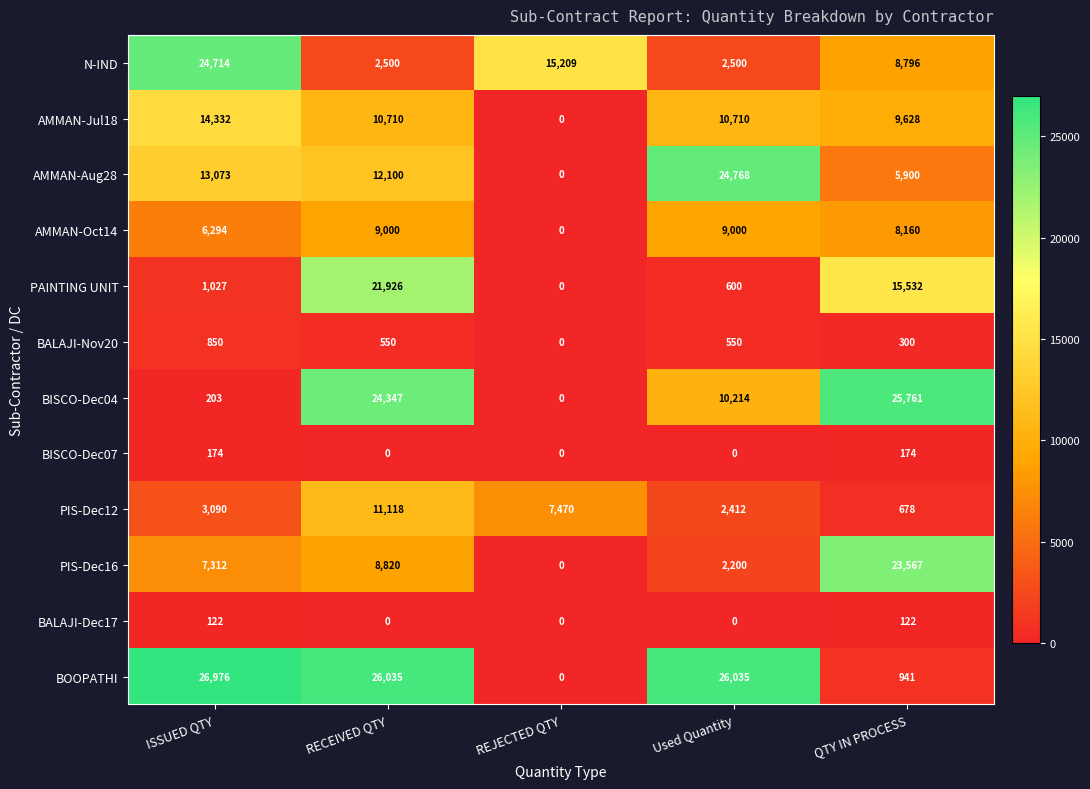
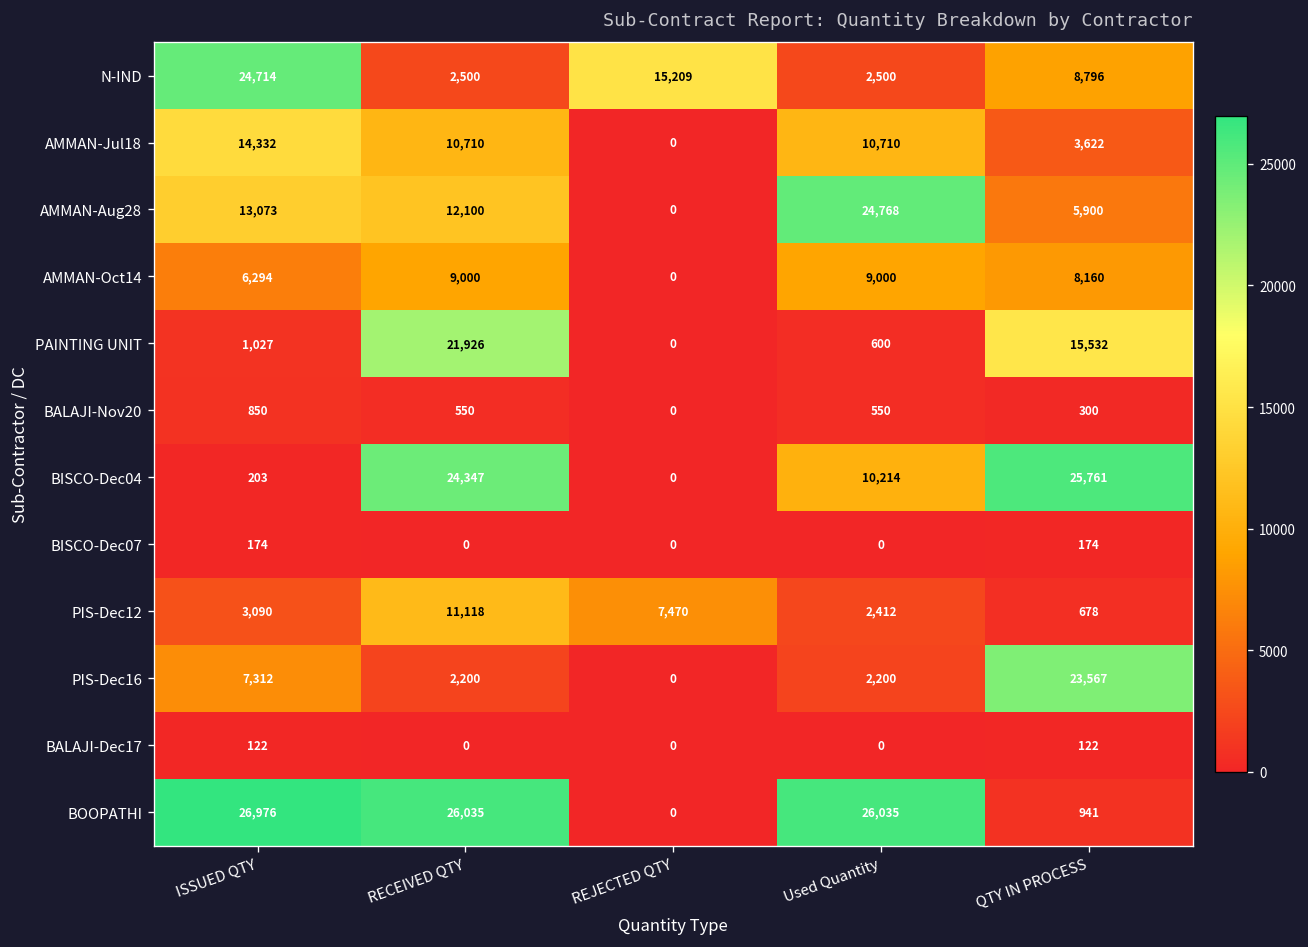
  {
    "N-IND": {
      "ISSUED QTY": "24,714",
      "RECEIVED QTY": "2,500",
      "REJECTED QTY": "15,209",
      "Used Quantity": "2,500",
      "QTY IN PROCESS": "8,796"
    },
    "AMMAN-Jul18": {
      "ISSUED QTY": "14,332",
      "RECEIVED QTY": "10,710",
      "REJECTED QTY": "0",
      "Used Quantity": "10,710",
-     "QTY IN PROCESS": "9,628"
+     "QTY IN PROCESS": "3,622"
    },
    "AMMAN-Aug28": {
      "ISSUED QTY": "13,073",
      "RECEIVED QTY": "12,100",
      "REJECTED QTY": "0",
      "Used Quantity": "24,768",
      "QTY IN PROCESS": "5,900"
    },
    "AMMAN-Oct14": {
      "ISSUED QTY": "6,294",
      "RECEIVED QTY": "9,000",
      "REJECTED QTY": "0",
      "Used Quantity": "9,000",
      "QTY IN PROCESS": "8,160"
    },
    "PAINTING UNIT": {
      "ISSUED QTY": "1,027",
      "RECEIVED QTY": "21,926",
      "REJECTED QTY": "0",
      "Used Quantity": "600",
      "QTY IN PROCESS": "15,532"
    },
    "BALAJI-Nov20": {
      "ISSUED QTY": "850",
      "RECEIVED QTY": "550",
      "REJECTED QTY": "0",
      "Used Quantity": "550",
      "QTY IN PROCESS": "300"
    },
    "BISCO-Dec04": {
      "ISSUED QTY": "203",
      "RECEIVED QTY": "24,347",
      "REJECTED QTY": "0",
      "Used Quantity": "10,214",
      "QTY IN PROCESS": "25,761"
    },
    "BISCO-Dec07": {
      "ISSUED QTY": "174",
      "RECEIVED QTY": "0",
      "REJECTED QTY": "0",
      "Used Quantity": "0",
      "QTY IN PROCESS": "174"
    },
    "PIS-Dec12": {
      "ISSUED QTY": "3,090",
      "RECEIVED QTY": "11,118",
      "REJECTED QTY": "7,470",
      "Used Quantity": "2,412",
      "QTY IN PROCESS": "678"
    },
    "PIS-Dec16": {
      "ISSUED QTY": "7,312",
-     "RECEIVED QTY": "8,820",
+     "RECEIVED QTY": "2,200",
      "REJECTED QTY": "0",
      "Used Quantity": "2,200",
      "QTY IN PROCESS": "23,567"
    },
    "BALAJI-Dec17": {
      "ISSUED QTY": "122",
      "RECEIVED QTY": "0",
      "REJECTED QTY": "0",
      "Used Quantity": "0",
      "QTY IN PROCESS": "122"
    },
    "BOOPATHI": {
      "ISSUED QTY": "26,976",
      "RECEIVED QTY": "26,035",
      "REJECTED QTY": "0",
      "Used Quantity": "26,035",
      "QTY IN PROCESS": "941"
    }
  }
